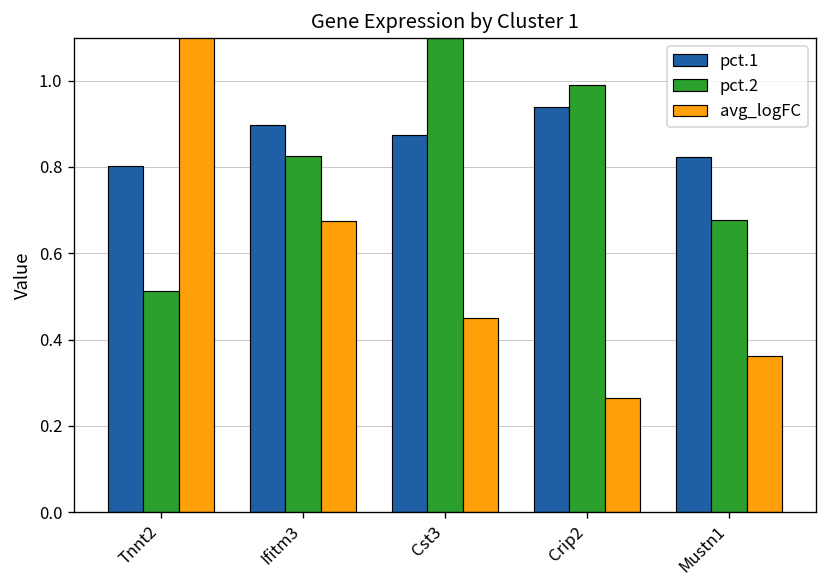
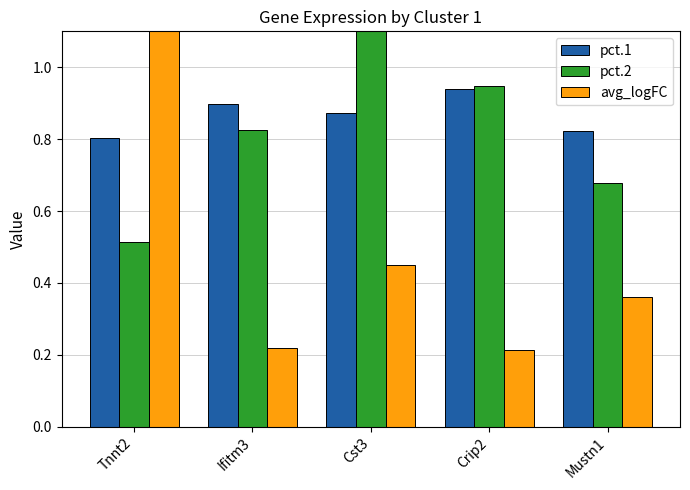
  {
    "pct.1": {
      "Tnnt2": 0.80,
      "Ifitm3": 0.90,
      "Cst3": 0.87,
      "Crip2": 0.94,
      "Mustn1": 0.82
    },
    "pct.2": {
      "Tnnt2": 0.51,
      "Ifitm3": 0.83,
      "Cst3": 1.10,
-     "Crip2": 0.99,
+     "Crip2": 0.95,
      "Mustn1": 0.68
    },
    "avg_logFC": {
-     "Ifitm3": 0.68,
+     "Ifitm3": 0.22,
      "Cst3": 0.45,
-     "Crip2": 0.27,
+     "Crip2": 0.21,
      "Mustn1": 0.36
    }
  }
